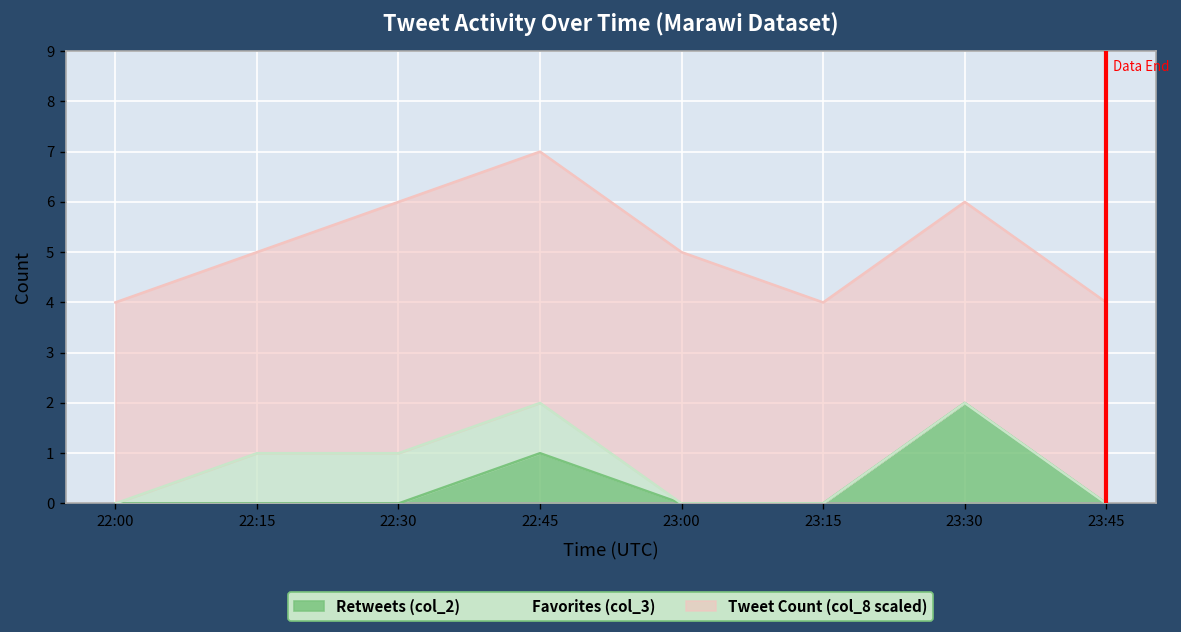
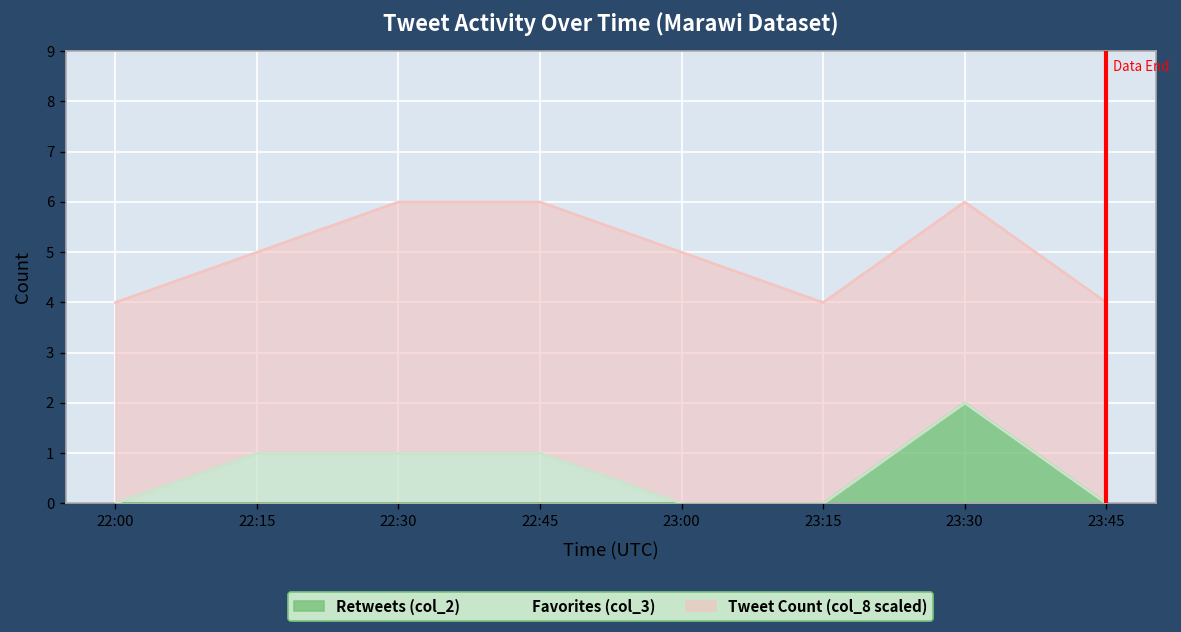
  {
    "Retweets (col_2)": {
      "22:15": 0,
      "22:30": 0,
-     "22:45": 1
+     "22:45": 0
    }
  }
